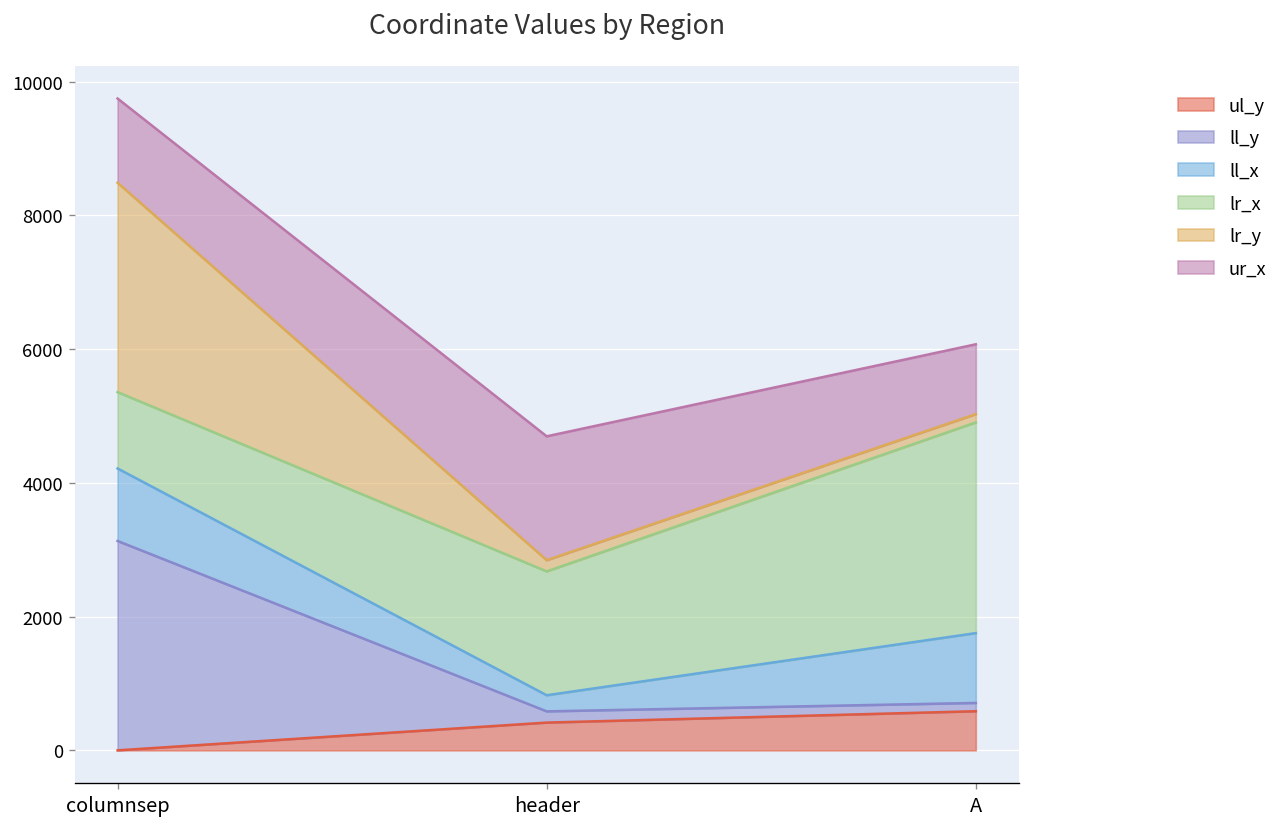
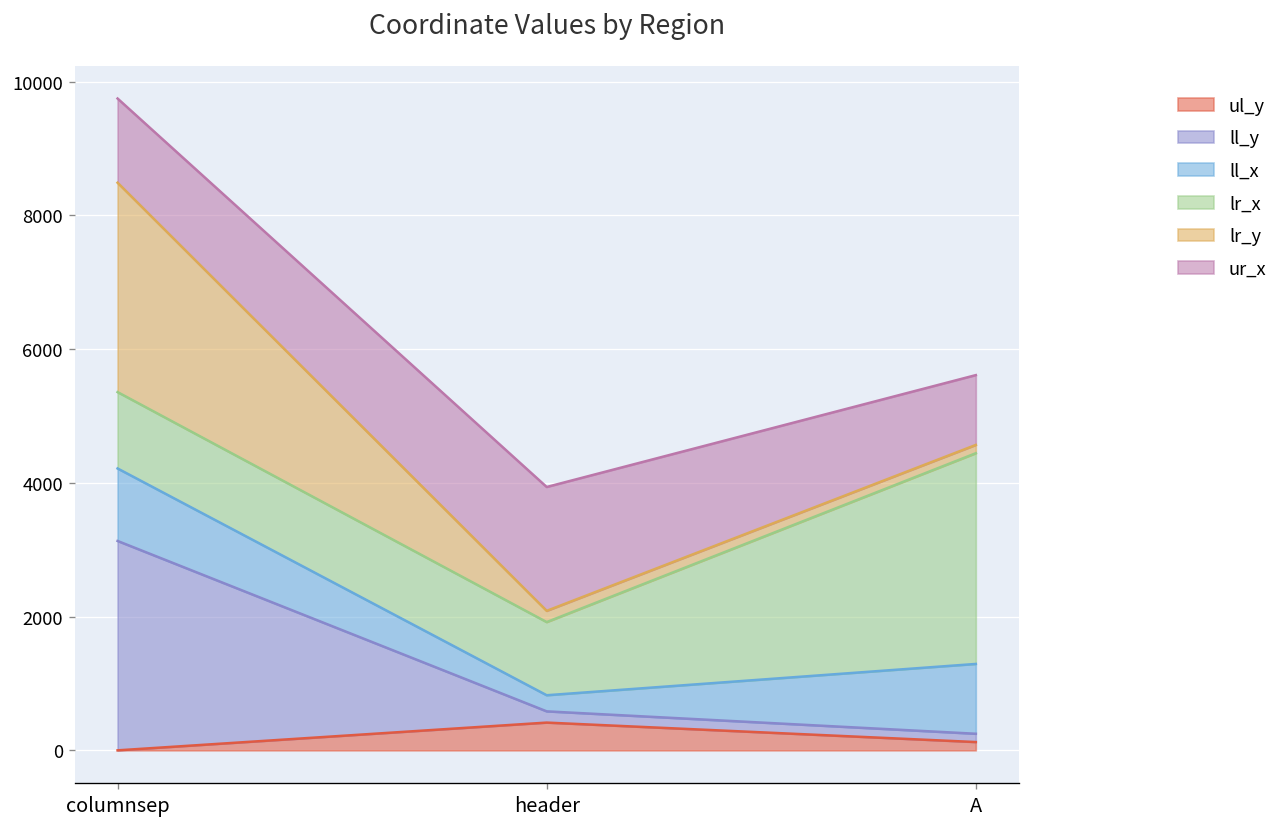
  {
    "ul_y": {
      "columnsep": 0,
      "header": 400,
-     "A": 600
+     "A": 100
    },
    "lr_x": {
      "columnsep": 1100,
-     "header": 1900,
+     "header": 1100,
      "A": 3200
    },
    "lr_y": {
      "columnsep": 3100,
      "header": 200,
      "A": 100
    }
  }
